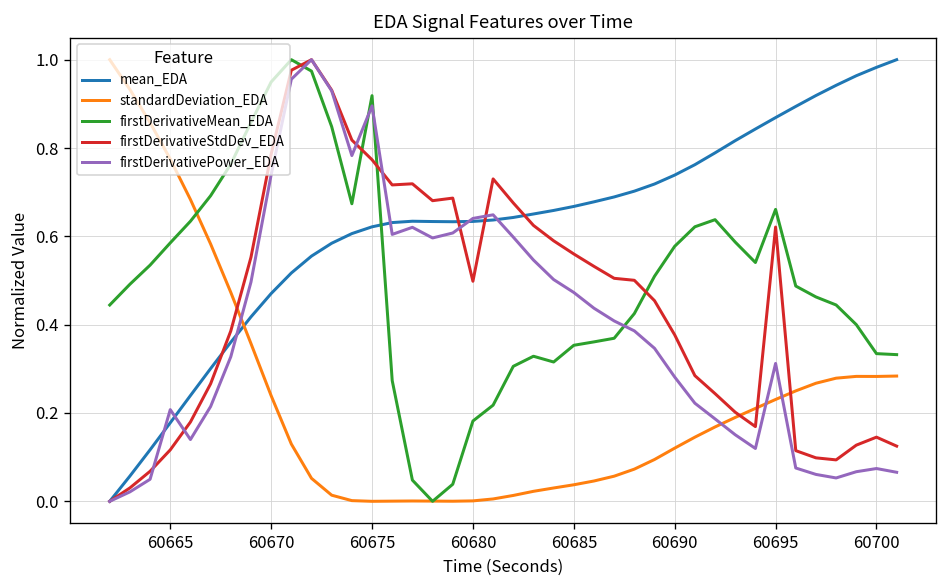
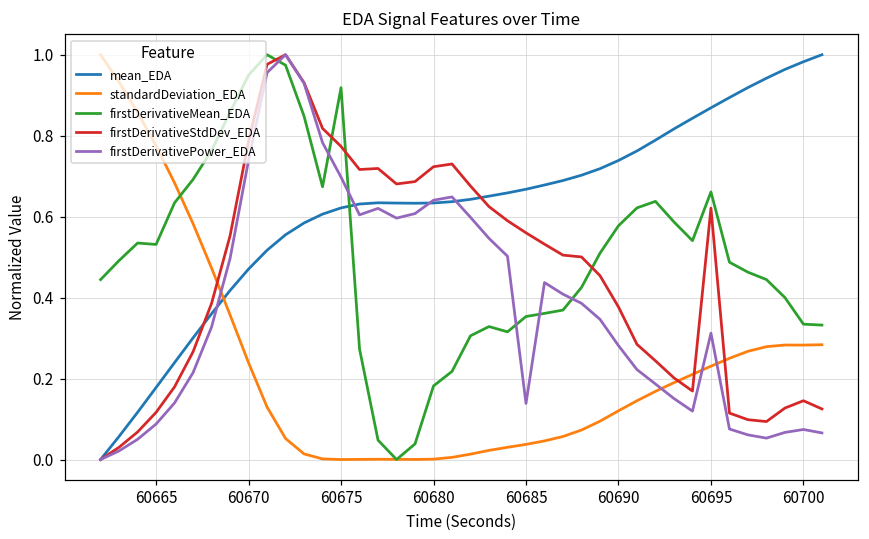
  {
    "mean_EDA": {
      "60665": 0.18,
      "60670": 0.47,
      "60675": 0.62,
      "60685": 0.67,
      "60690": 0.74,
      "60695": 0.87,
      "60700": 0.98
    },
    "standardDeviation_EDA": {
      "60670": 0.24,
      "60675": 0.00,
      "60680": 0.00,
      "60685": 0.04,
      "60690": 0.12,
      "60695": 0.23,
      "60700": 0.28
    },
    "firstDerivativeMean_EDA": {
-     "60665": 0.59,
+     "60665": 0.53,
      "60675": 0.92,
      "60680": 0.18,
      "60685": 0.35,
      "60690": 0.58,
      "60695": 0.66,
      "60700": 0.33
    },
    "firstDerivativeStdDev_EDA": {
      "60665": 0.12,
      "60675": 0.77,
-     "60680": 0.50,
+     "60680": 0.72,
      "60685": 0.56,
      "60690": 0.38,
      "60695": 0.62,
      "60700": 0.15
    },
    "firstDerivativePower_EDA": {
-     "60665": 0.21,
+     "60665": 0.09,
      "60670": 0.74,
-     "60675": 0.90,
-     "60685": 0.47,
+     "60675": 0.70,
+     "60685": 0.14,
      "60690": 0.28,
      "60695": 0.31,
      "60700": 0.07
    }
  }
